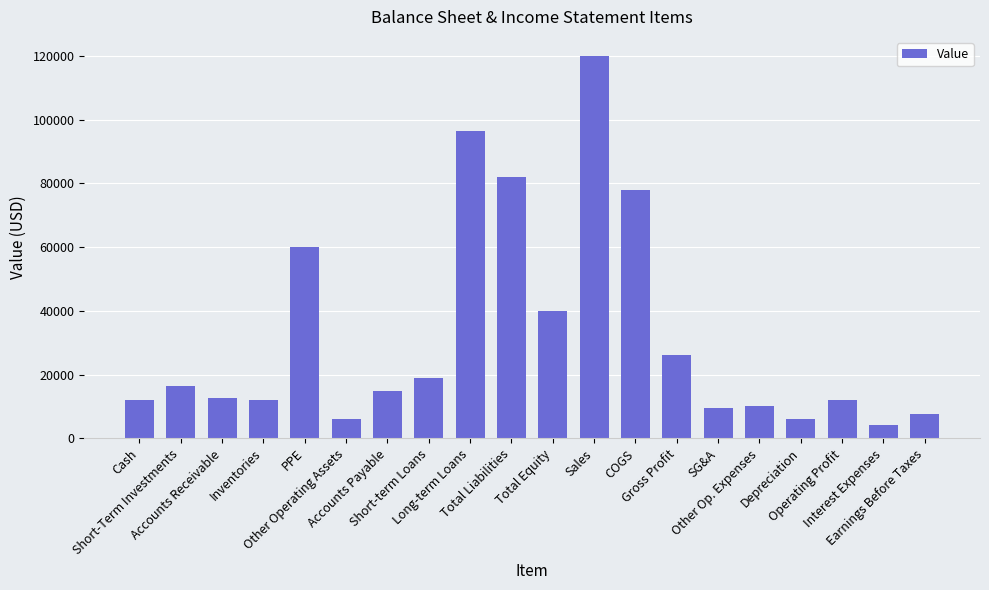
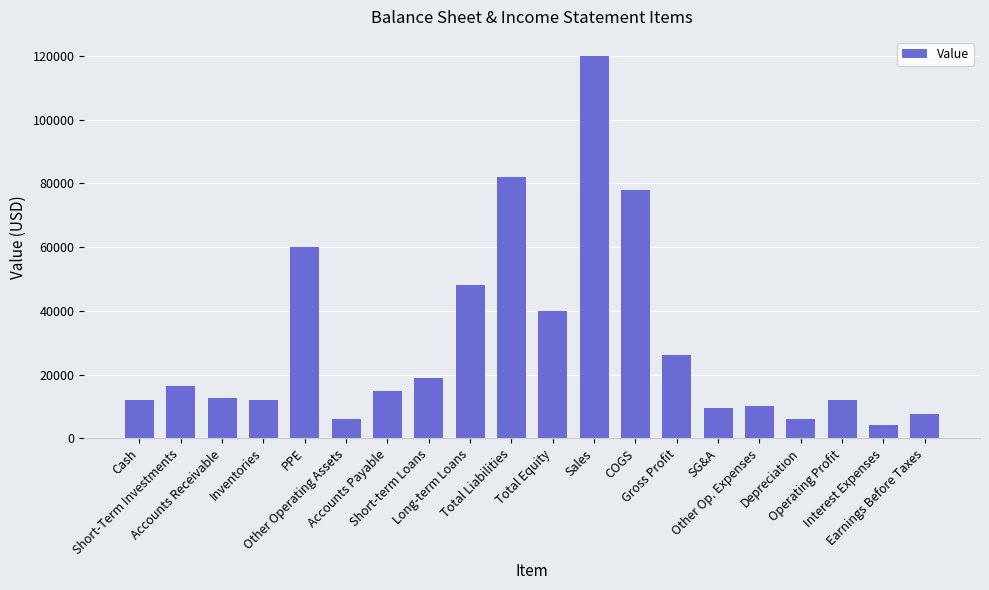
  {
    "Cash": 12000,
    "Short-Term Investments": 16000,
    "Accounts Receivable": 13000,
    "Inventories": 12000,
    "PPE": 60000,
    "Other Operating Assets": 6000,
    "Accounts Payable": 15000,
    "Short-term Loans": 19000,
-   "Long-term Loans": 97000,
+   "Long-term Loans": 48000,
    "Total Liabilities": 82000,
    "Total Equity": 40000,
    "Sales": 120000,
    "COGS": 78000,
    "Gross Profit": 26000,
    "SG&A": 9000,
    "Other Op. Expenses": 10000,
    "Depreciation": 6000,
    "Operating Profit": 12000,
    "Interest Expenses": 4000,
    "Earnings Before Taxes": 8000
  }
